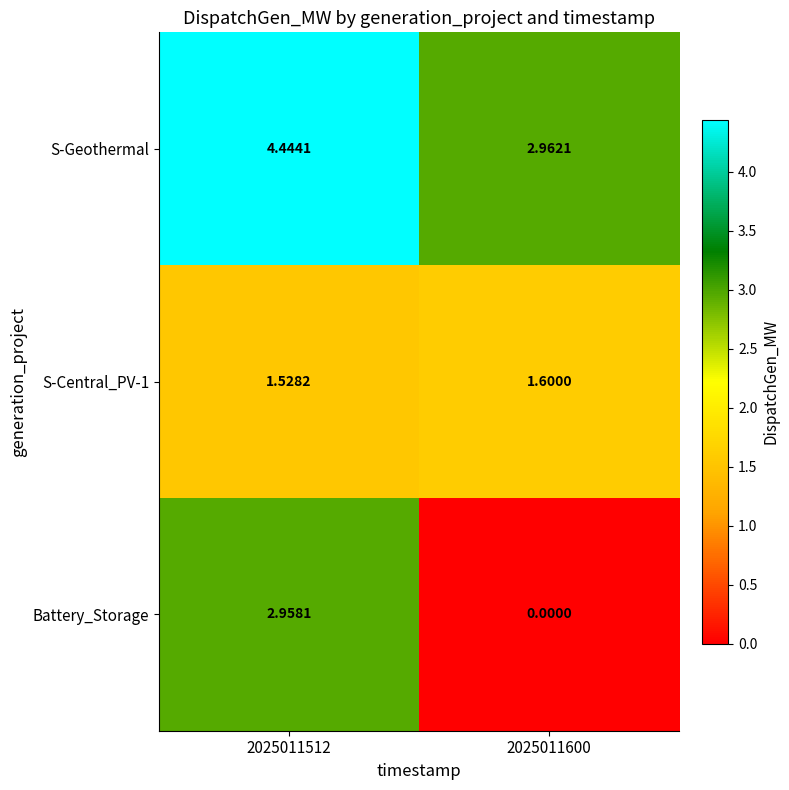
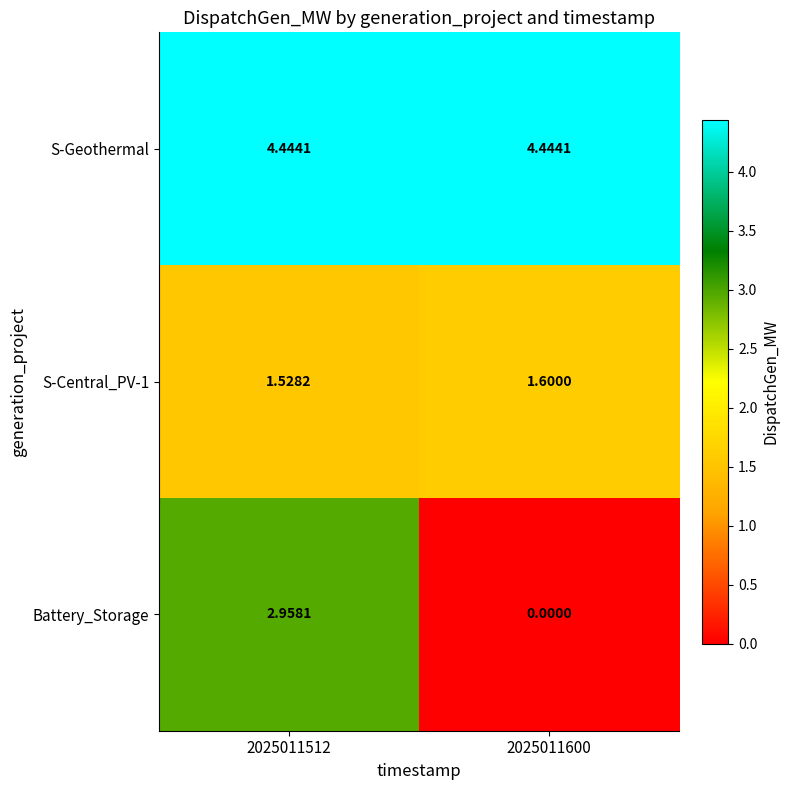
  {
    "S-Geothermal": {
      "2025011512": 4.4441,
-     "2025011600": 2.9621
+     "2025011600": 4.4441
    },
    "S-Central_PV-1": {
      "2025011512": 1.5282,
      "2025011600": 1.6000
    },
    "Battery_Storage": {
      "2025011512": 2.9581,
      "2025011600": 0.0000
    }
  }
